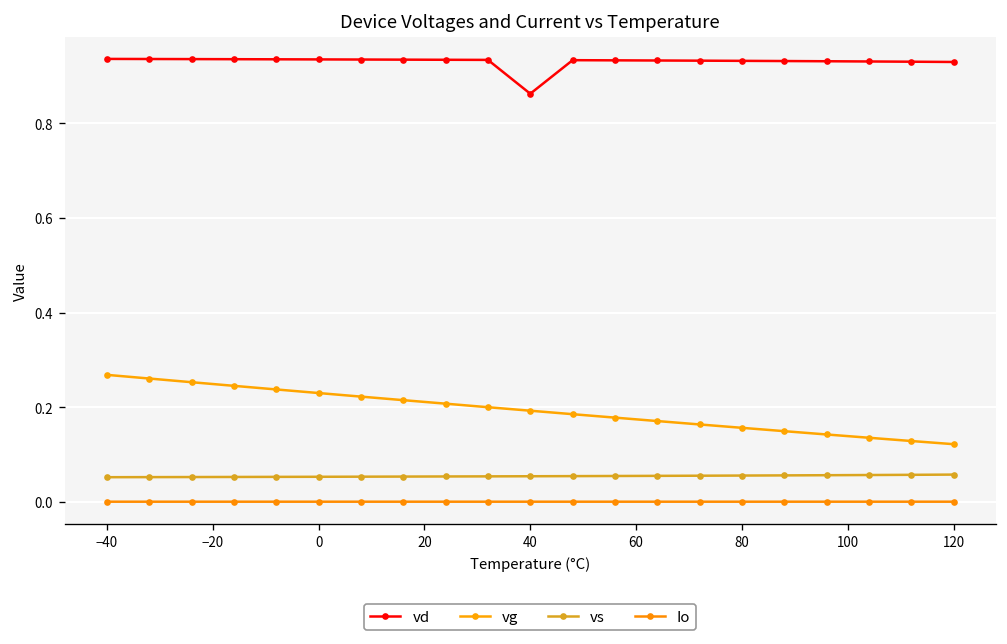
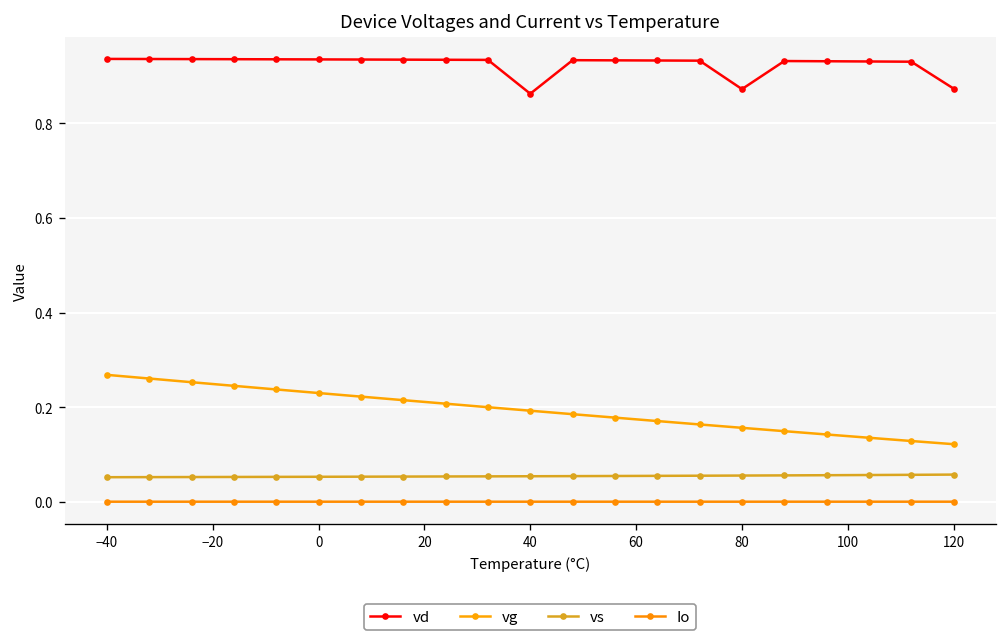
  {
    "vd": {
      "−40": 0.94,
      "0": 0.94,
      "40": 0.86,
-     "80": 0.93,
-     "120": 0.93
+     "80": 0.87,
+     "120": 0.87
    }
  }
